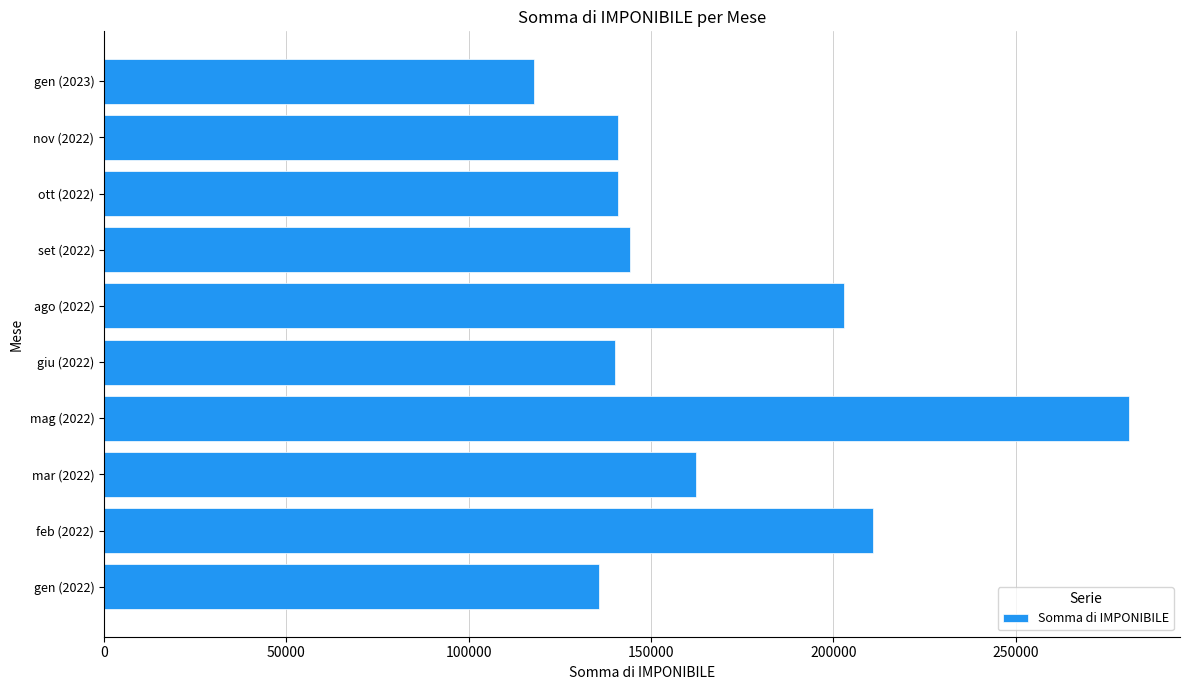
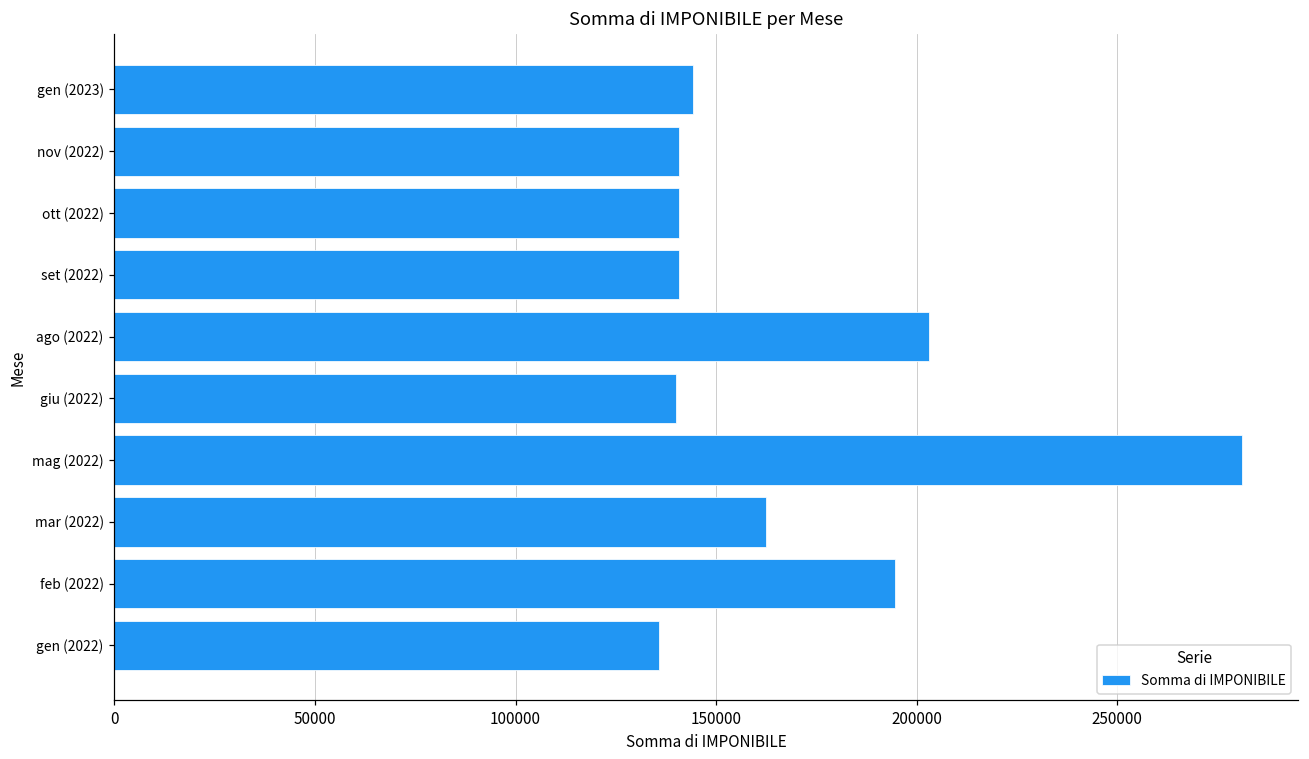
  {
-   "gen (2023)": 118000,
+   "gen (2023)": 144000,
    "nov (2022)": 141000,
    "ott (2022)": 141000,
-   "set (2022)": 144000,
+   "set (2022)": 141000,
    "ago (2022)": 203000,
    "giu (2022)": 140000,
    "mag (2022)": 281000,
    "mar (2022)": 162000,
-   "feb (2022)": 211000,
+   "feb (2022)": 195000,
    "gen (2022)": 136000
  }
